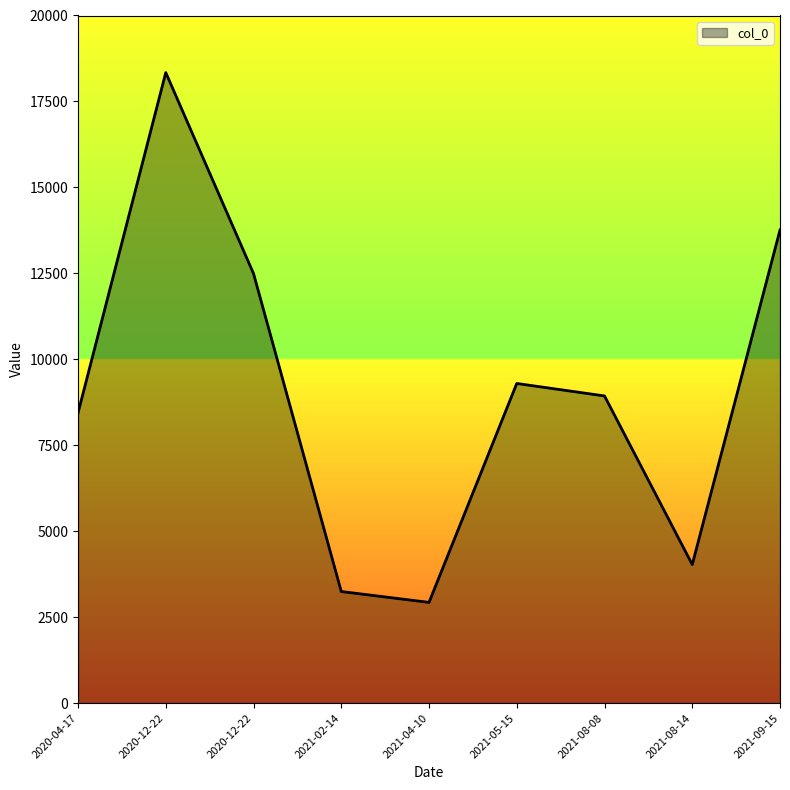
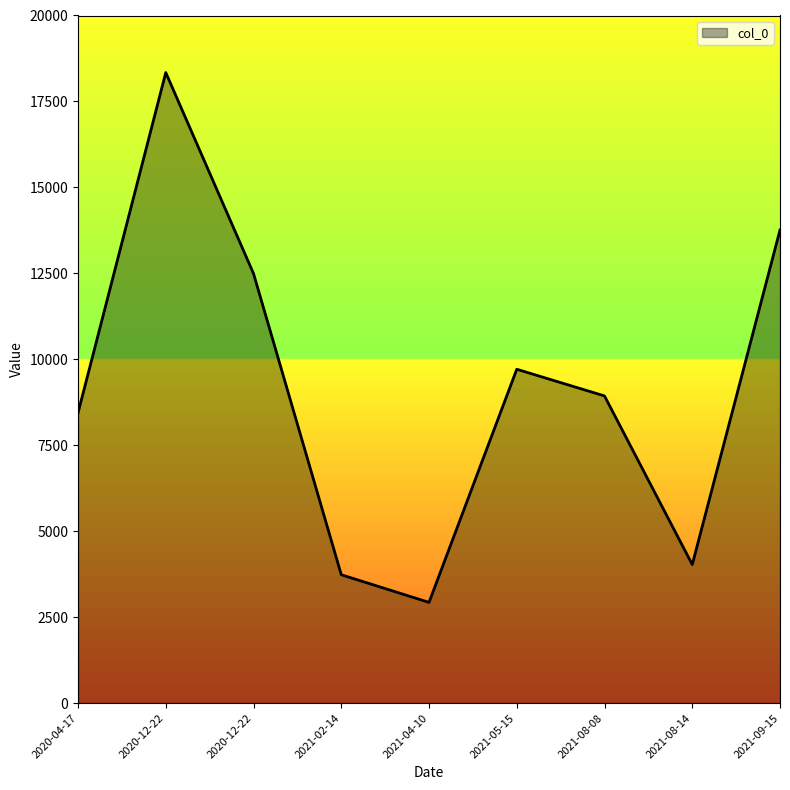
  {
    "2020-04-17": 8400,
-   "2021-02-14": 3200,
+   "2021-02-14": 3700,
    "2021-04-10": 2900,
-   "2021-05-15": 9300,
+   "2021-05-15": 9700,
    "2021-08-08": 8900,
    "2021-08-14": 4000,
    "2021-09-15": 13800
  }
